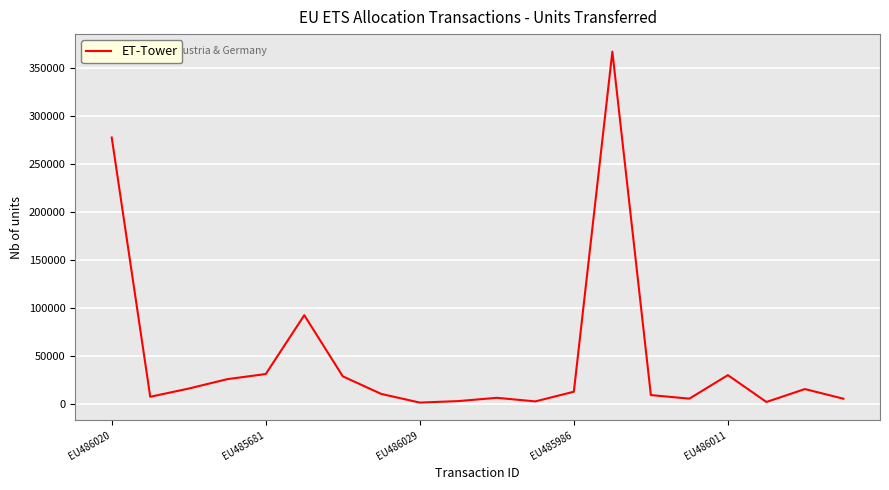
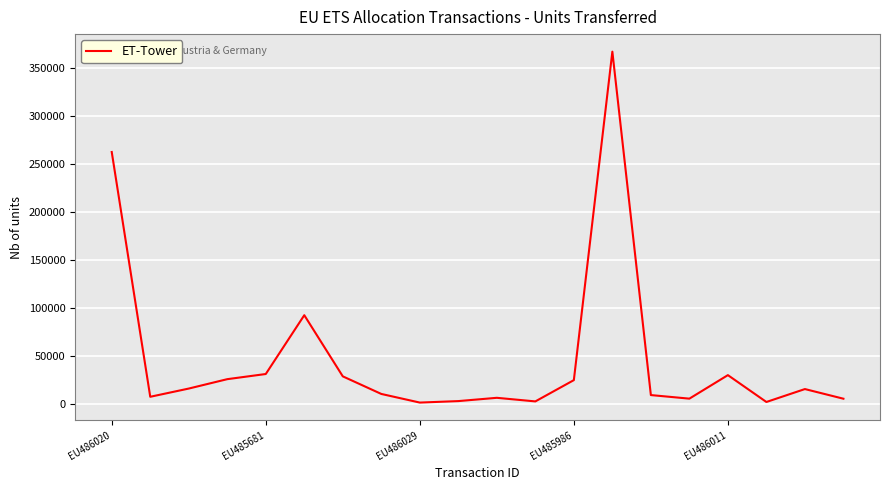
  {
-   "EU486020": 280000,
+   "EU486020": 260000,
    "EU485681": 30000,
    "EU486029": 0,
-   "EU485986": 10000,
+   "EU485986": 20000,
    "EU486011": 30000
  }
